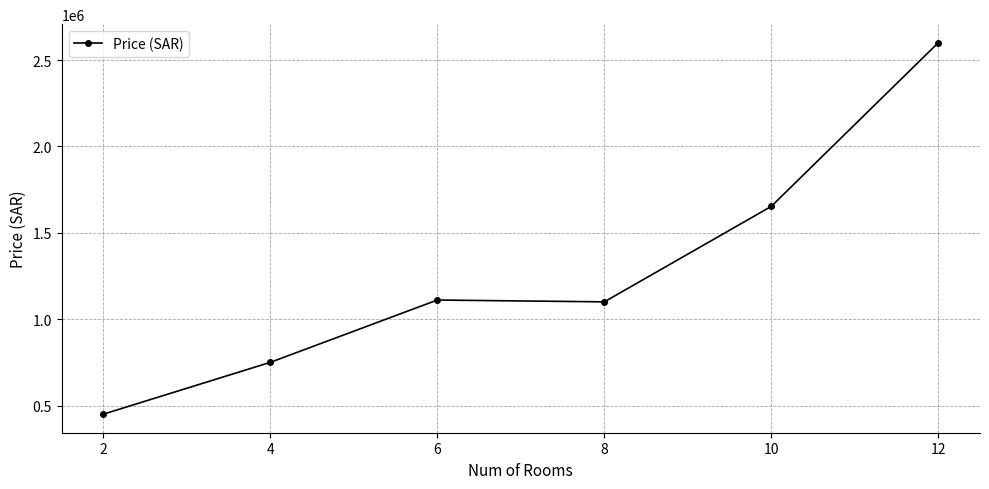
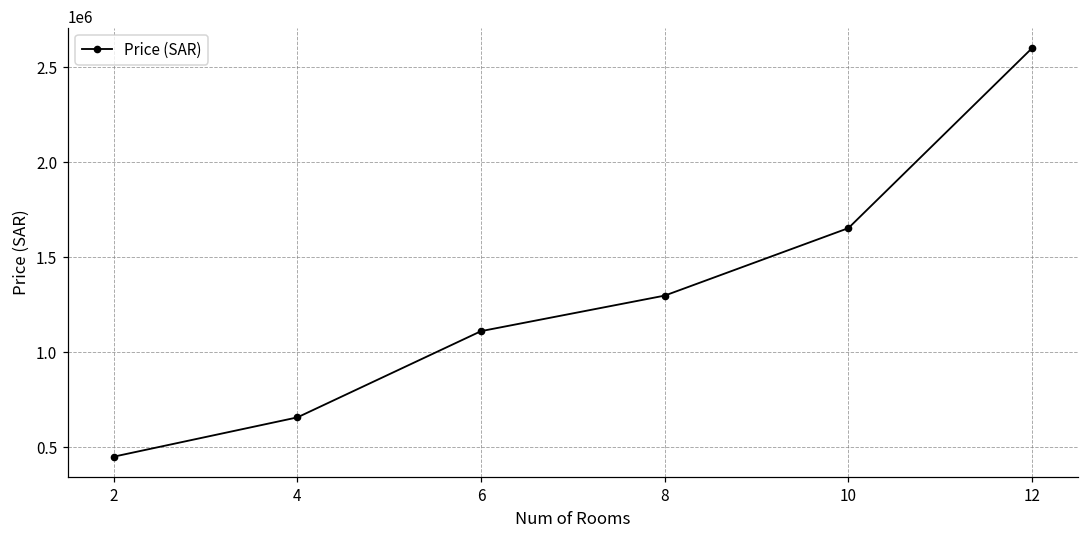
  {
    "2": 450000,
-   "4": 750000,
+   "4": 660000,
    "6": 1110000,
-   "8": 1100000,
+   "8": 1300000,
    "10": 1650000,
    "12": 2600000
  }
